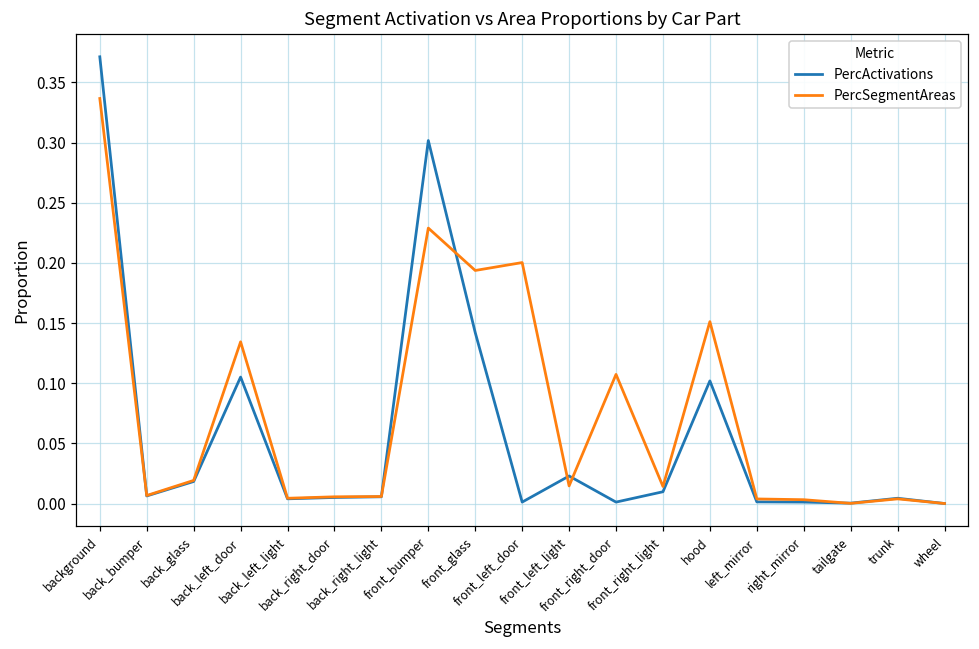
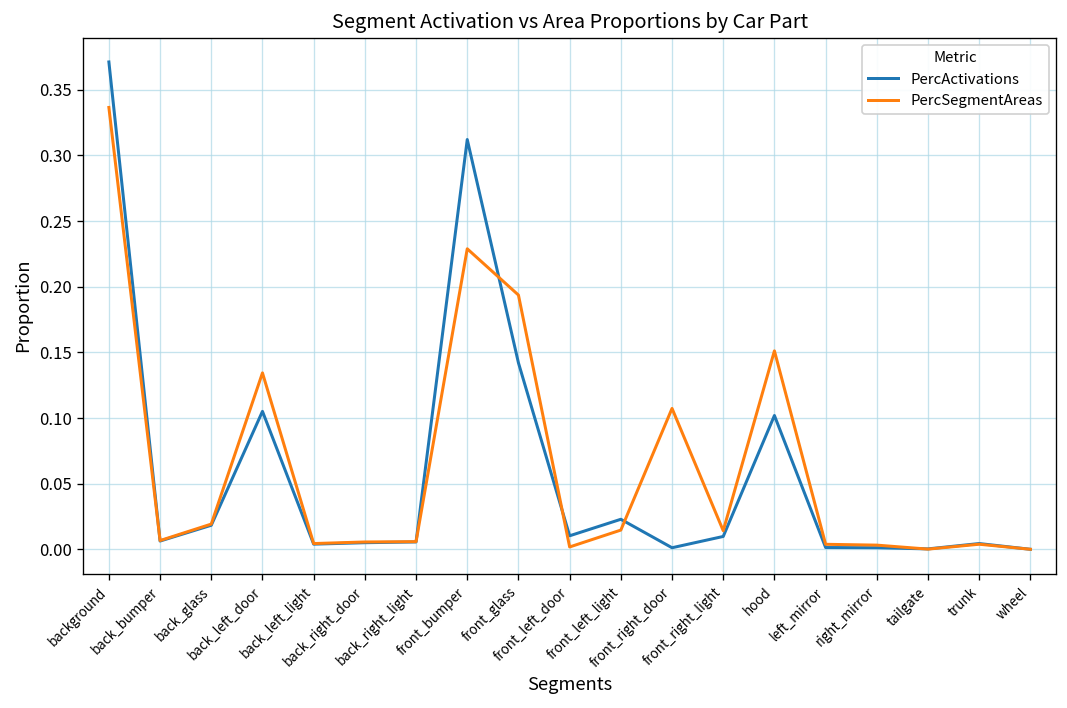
  {
    "PercActivations": {
      "background": 0.371,
      "back_left_door": 0.105,
-     "front_bumper": 0.302,
+     "front_bumper": 0.312,
      "front_glass": 0.142,
-     "front_left_door": 0.001,
+     "front_left_door": 0.010,
      "front_left_light": 0.023,
      "front_right_door": 0.001,
      "front_right_light": 0.010,
      "hood": 0.102,
      "left_mirror": 0.001
    },
    "PercSegmentAreas": {
      "background": 0.337,
      "back_left_door": 0.134,
      "front_bumper": 0.229,
      "front_glass": 0.194,
-     "front_left_door": 0.200,
+     "front_left_door": 0.002,
      "front_left_light": 0.015,
      "front_right_door": 0.107,
      "front_right_light": 0.014,
      "hood": 0.151,
      "left_mirror": 0.004
    }
  }
